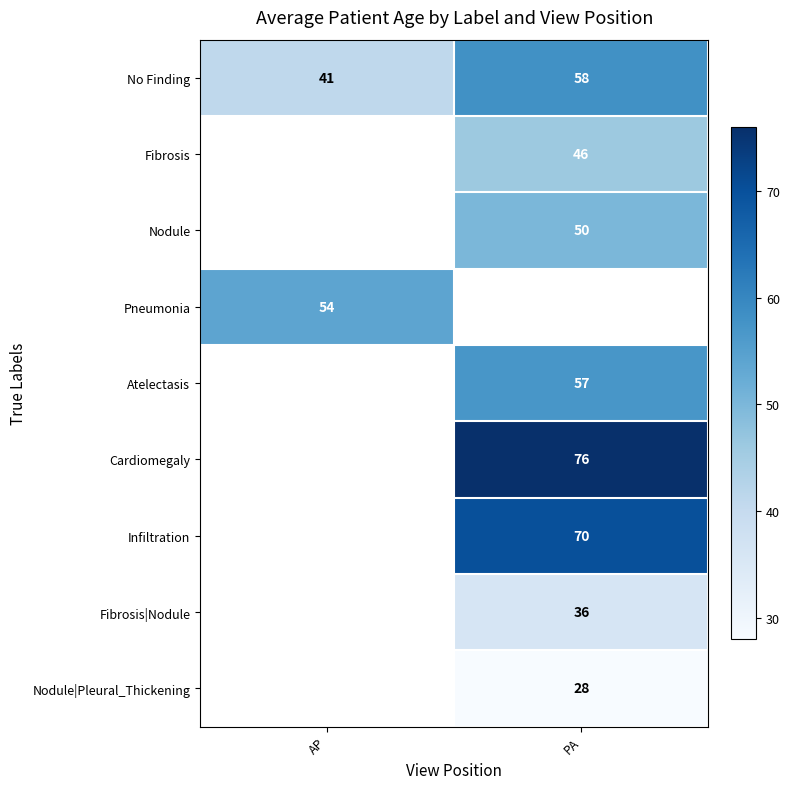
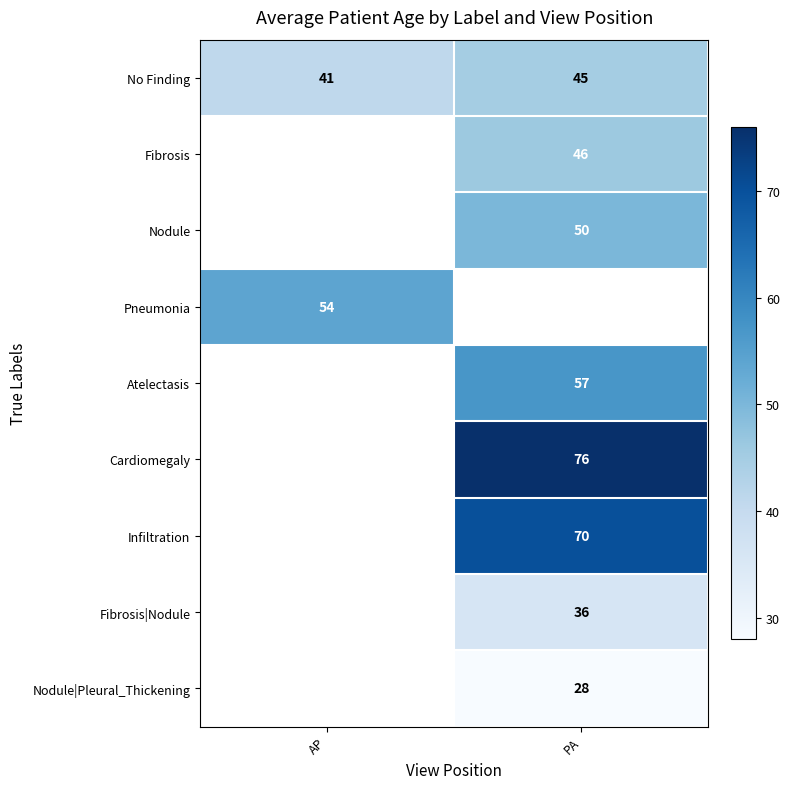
  {
    "No Finding": {
      "AP": 41,
-     "PA": 58
+     "PA": 45
    },
    "Fibrosis": {
      "PA": 46
    },
    "Nodule": {
      "PA": 50
    },
    "Pneumonia": {
      "AP": 54
    },
    "Atelectasis": {
      "PA": 57
    },
    "Cardiomegaly": {
      "PA": 76
    },
    "Infiltration": {
      "PA": 70
    },
    "Fibrosis|Nodule": {
      "PA": 36
    },
    "Nodule|Pleural_Thickening": {
      "PA": 28
    }
  }
